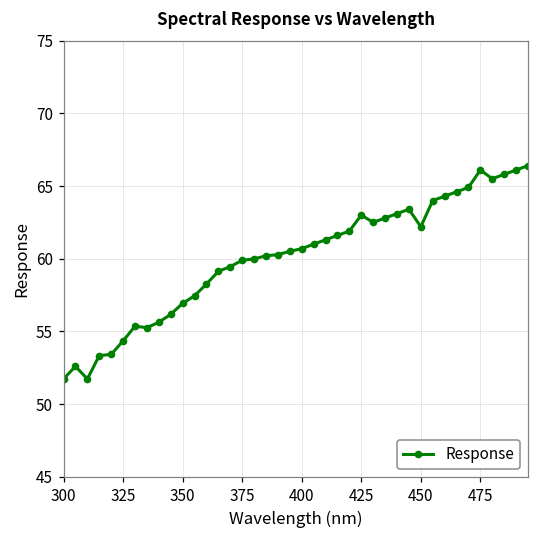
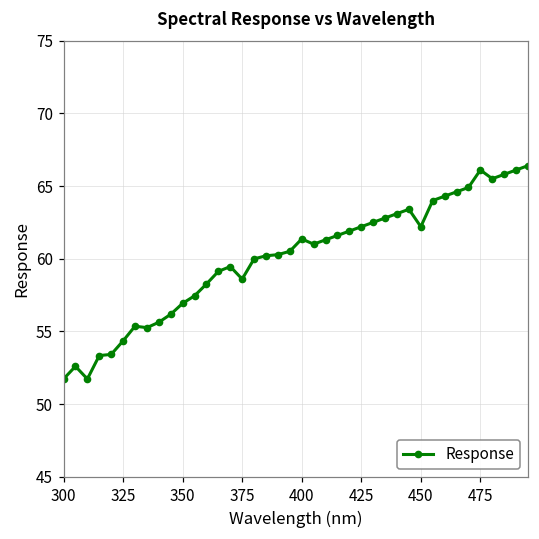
  {
    "300": 51.7,
    "325": 54.4,
    "350": 56.9,
-   "375": 59.9,
-   "400": 60.7,
-   "425": 63.0,
+   "375": 58.6,
+   "400": 61.4,
+   "425": 62.2,
    "450": 62.2,
    "475": 66.1
  }
